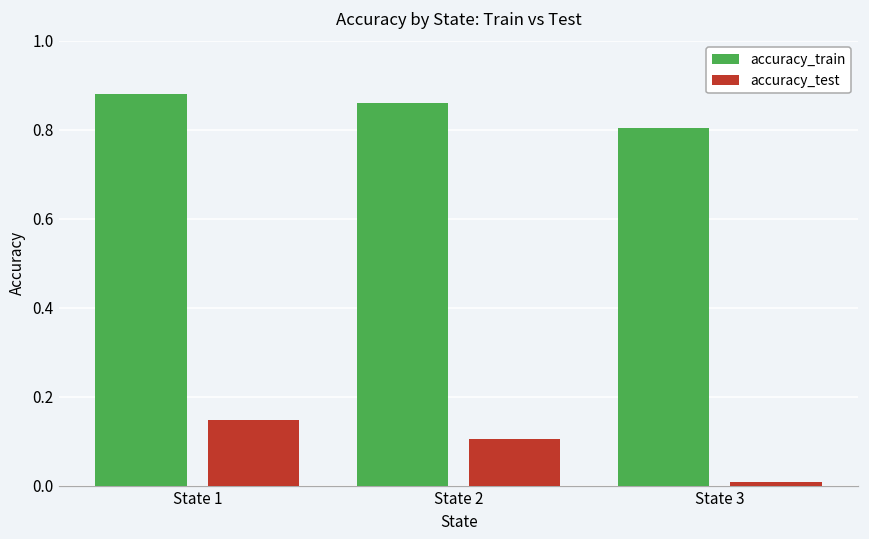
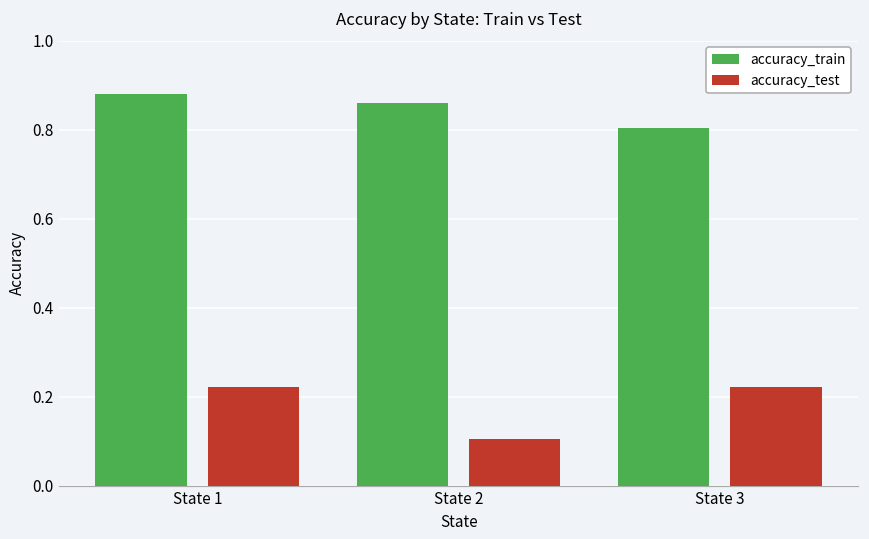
  {
    "accuracy_train": {
      "State 1": 0.88,
      "State 2": 0.86,
      "State 3": 0.80
    },
    "accuracy_test": {
-     "State 1": 0.15,
+     "State 1": 0.22,
      "State 2": 0.10,
-     "State 3": 0.01
+     "State 3": 0.22
    }
  }
